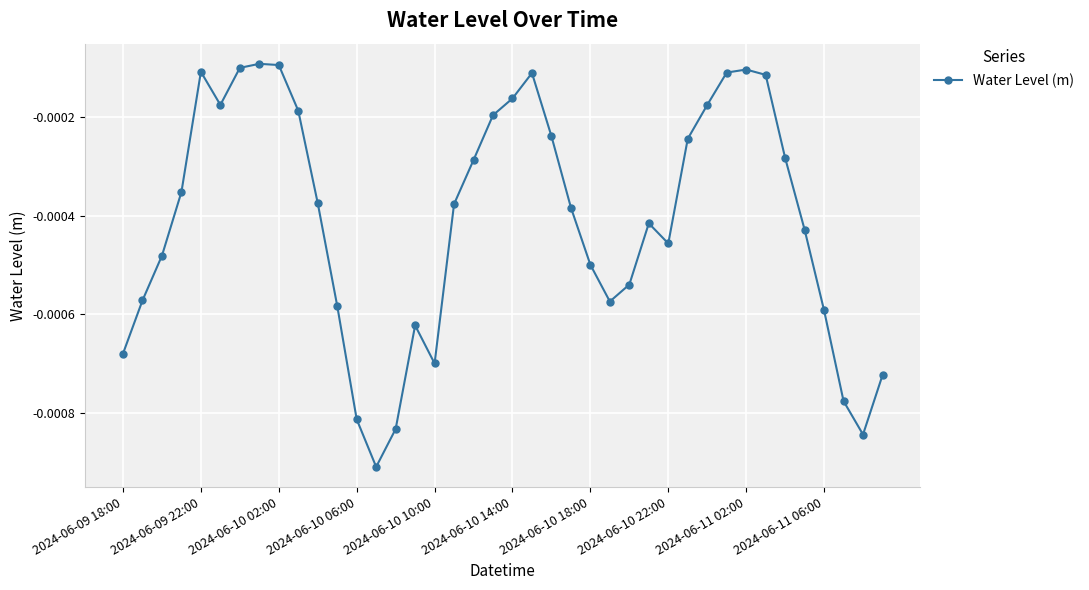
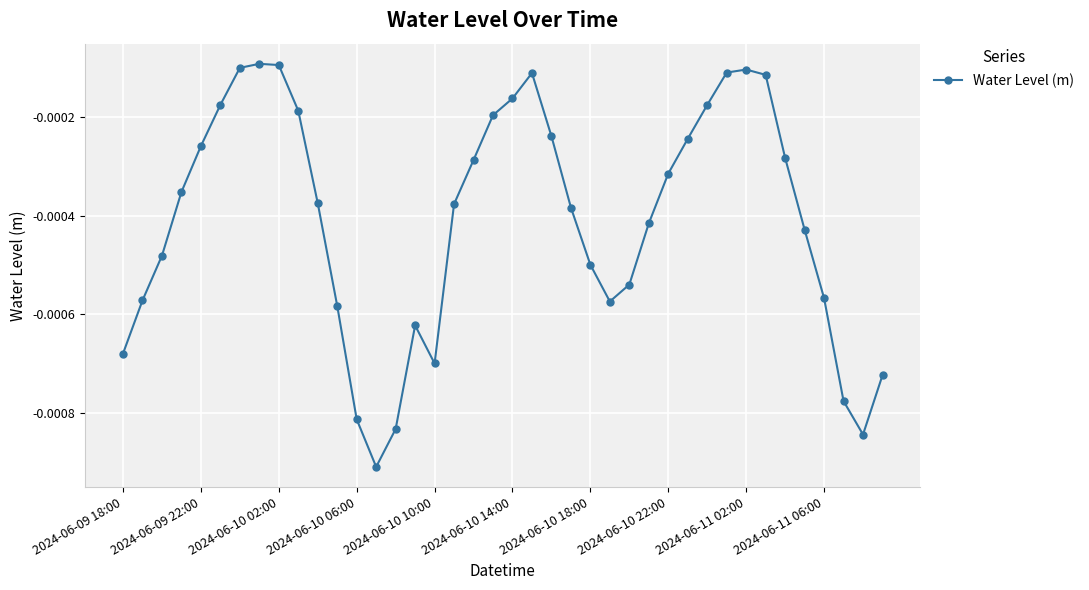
  {
    "2024-06-09 18:00": -0.00068,
-   "2024-06-09 22:00": -0.00011,
+   "2024-06-09 22:00": -0.00026,
    "2024-06-10 02:00": -0.00009,
    "2024-06-10 06:00": -0.00081,
    "2024-06-10 10:00": -0.00070,
    "2024-06-10 14:00": -0.00016,
    "2024-06-10 18:00": -0.00050,
-   "2024-06-10 22:00": -0.00046,
+   "2024-06-10 22:00": -0.00031,
    "2024-06-11 02:00": -0.00010,
-   "2024-06-11 06:00": -0.00059
+   "2024-06-11 06:00": -0.00057
  }
